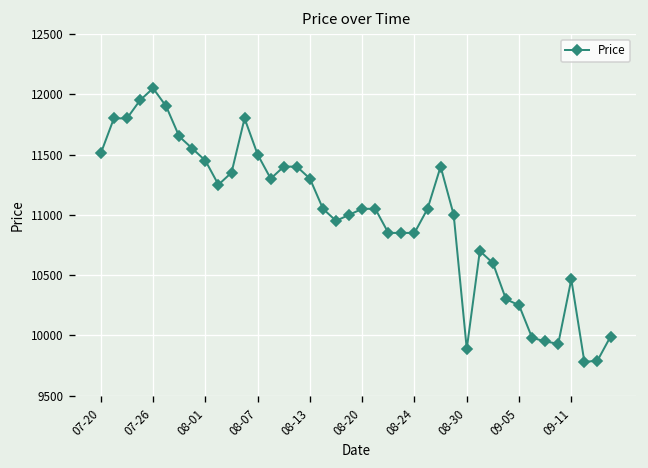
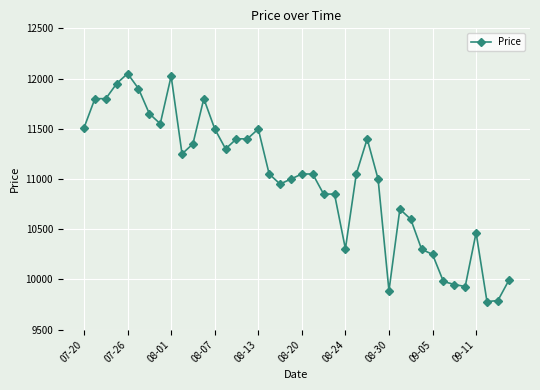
  {
    "07-20": 11510,
    "07-26": 12050,
-   "08-01": 11450,
+   "08-01": 12020,
    "08-07": 11500,
-   "08-13": 11300,
+   "08-13": 11500,
    "08-20": 11050,
-   "08-24": 10850,
+   "08-24": 10310,
    "08-30": 9890,
    "09-05": 10250,
    "09-11": 10470
  }
